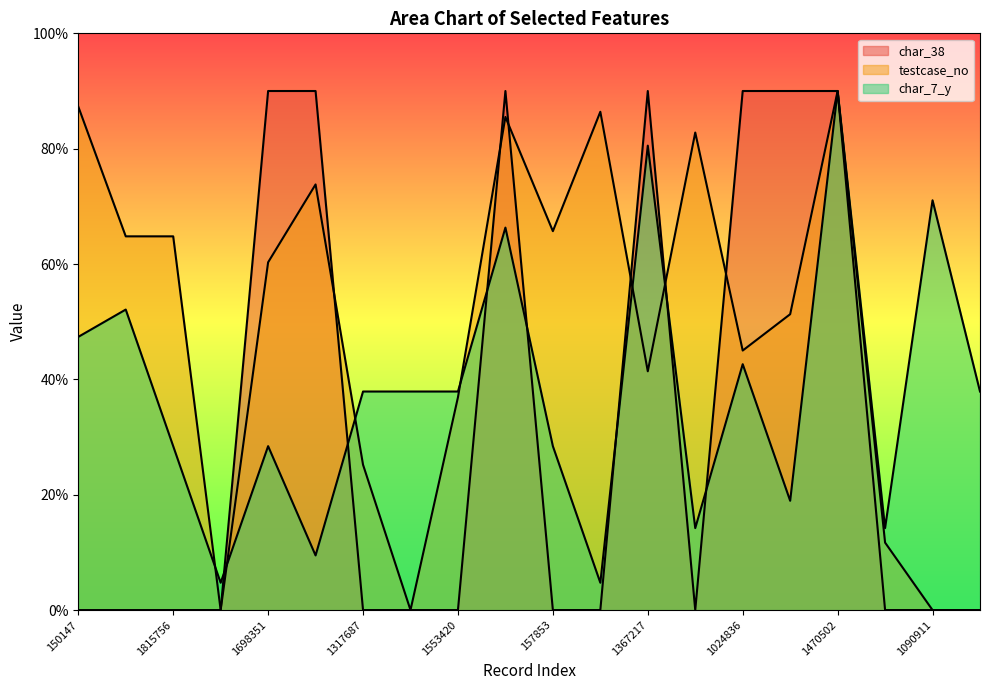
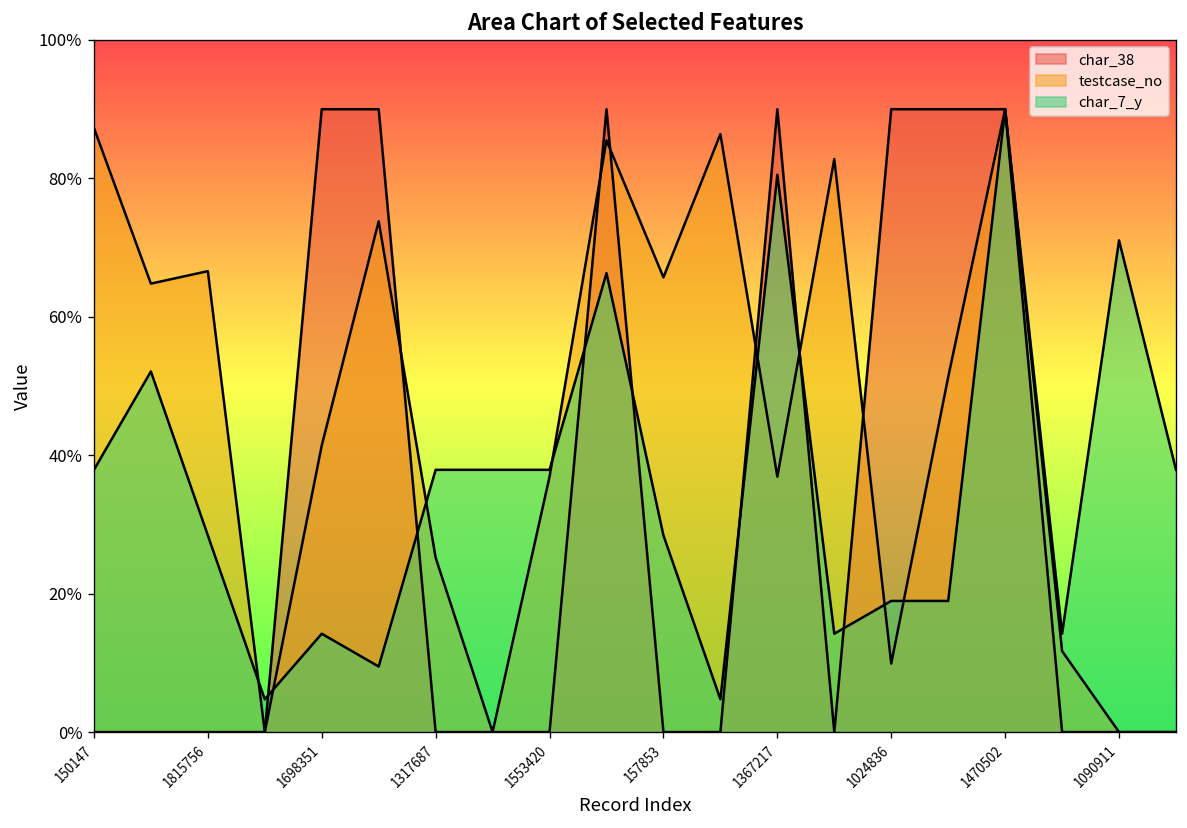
  {
    "char_38": {
      "150147": "0%",
      "1815756": "0%",
      "1698351": "90%",
      "1317687": "0%",
      "1553420": "0%",
      "157853": "0%",
      "1367217": "90%",
      "1024836": "90%"
    },
    "testcase_no": {
      "150147": "87%",
-     "1815756": "65%",
-     "1698351": "60%",
+     "1815756": "67%",
+     "1698351": "41%",
      "1317687": "25%",
      "1553420": "37%",
      "157853": "66%",
-     "1367217": "41%",
-     "1024836": "45%"
+     "1367217": "37%",
+     "1024836": "10%"
    },
    "char_7_y": {
-     "150147": "47%",
+     "150147": "38%",
      "1815756": "28%",
-     "1698351": "28%",
+     "1698351": "14%",
      "1317687": "38%",
      "1553420": "38%",
      "157853": "28%",
      "1367217": "81%",
-     "1024836": "43%",
+     "1024836": "19%",
      "1090911": "71%"
    }
  }
